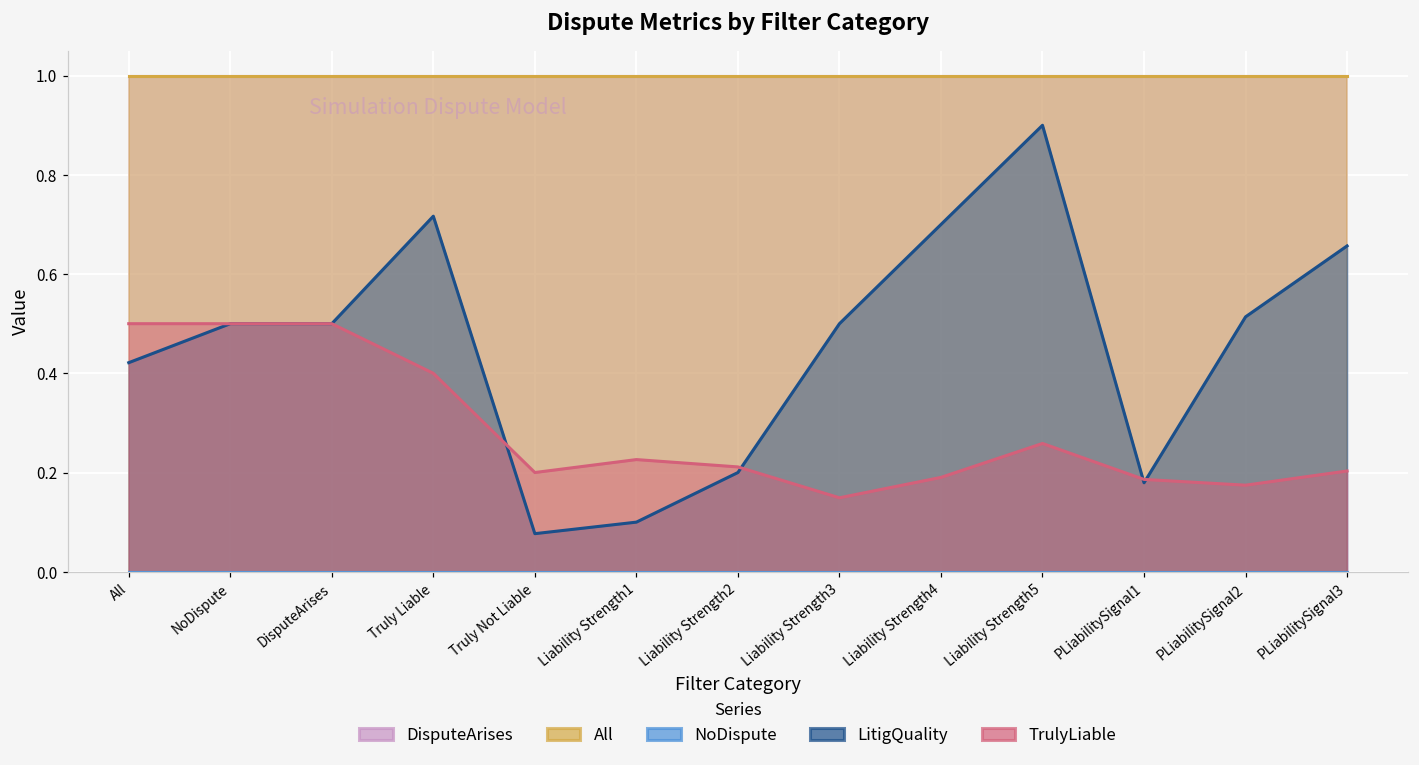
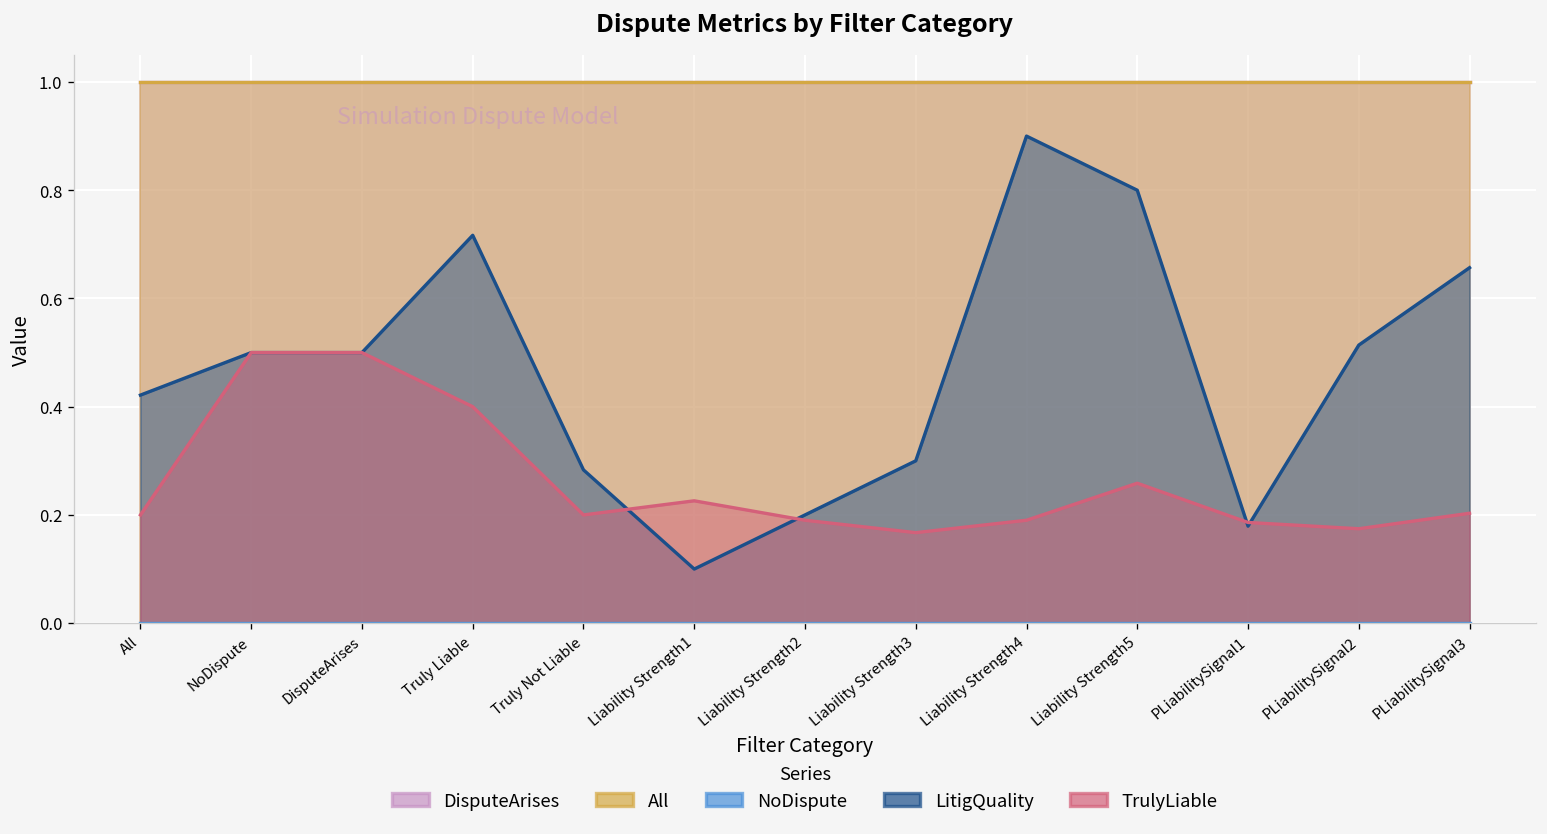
  {
    "All": {
      "All": 1.00,
      "NoDispute": 1.00,
      "DisputeArises": 1.00,
      "Truly Liable": 1.00,
      "Truly Not Liable": 1.00,
      "Liability Strength1": 1.00,
      "Liability Strength2": 1.00,
      "Liability Strength3": 1.00,
      "Liability Strength4": 1.00,
      "Liability Strength5": 1.00,
      "PLiabilitySignal1": 1.00,
      "PLiabilitySignal2": 1.00,
      "PLiabilitySignal3": 1.00
    },
    "NoDispute": {
      "All": 0.00,
      "NoDispute": 0.00,
      "DisputeArises": 0.00,
      "Truly Liable": 0.00,
      "Truly Not Liable": 0.00,
      "Liability Strength1": 0.00,
      "Liability Strength2": 0.00,
      "Liability Strength3": 0.00,
      "Liability Strength4": 0.00,
      "Liability Strength5": 0.00,
      "PLiabilitySignal1": 0.00,
      "PLiabilitySignal2": 0.00,
      "PLiabilitySignal3": 0.00
    },
    "LitigQuality": {
      "All": 0.42,
      "Truly Liable": 0.72,
-     "Truly Not Liable": 0.08,
+     "Truly Not Liable": 0.28,
      "Liability Strength1": 0.10,
      "Liability Strength2": 0.20,
-     "Liability Strength3": 0.5,
-     "Liability Strength4": 0.7,
-     "Liability Strength5": 0.9,
+     "Liability Strength3": 0.3,
+     "Liability Strength4": 0.9,
+     "Liability Strength5": 0.8,
      "PLiabilitySignal1": 0.18,
      "PLiabilitySignal2": 0.51,
      "PLiabilitySignal3": 0.66
    },
    "TrulyLiable": {
-     "All": 0.5,
+     "All": 0.2,
      "Truly Liable": 0.40,
      "Truly Not Liable": 0.20,
      "Liability Strength1": 0.23,
-     "Liability Strength2": 0.21,
-     "Liability Strength3": 0.15,
+     "Liability Strength2": 0.19,
+     "Liability Strength3": 0.17,
      "Liability Strength4": 0.19,
      "Liability Strength5": 0.26,
      "PLiabilitySignal1": 0.19,
      "PLiabilitySignal2": 0.17,
      "PLiabilitySignal3": 0.20
    }
  }
